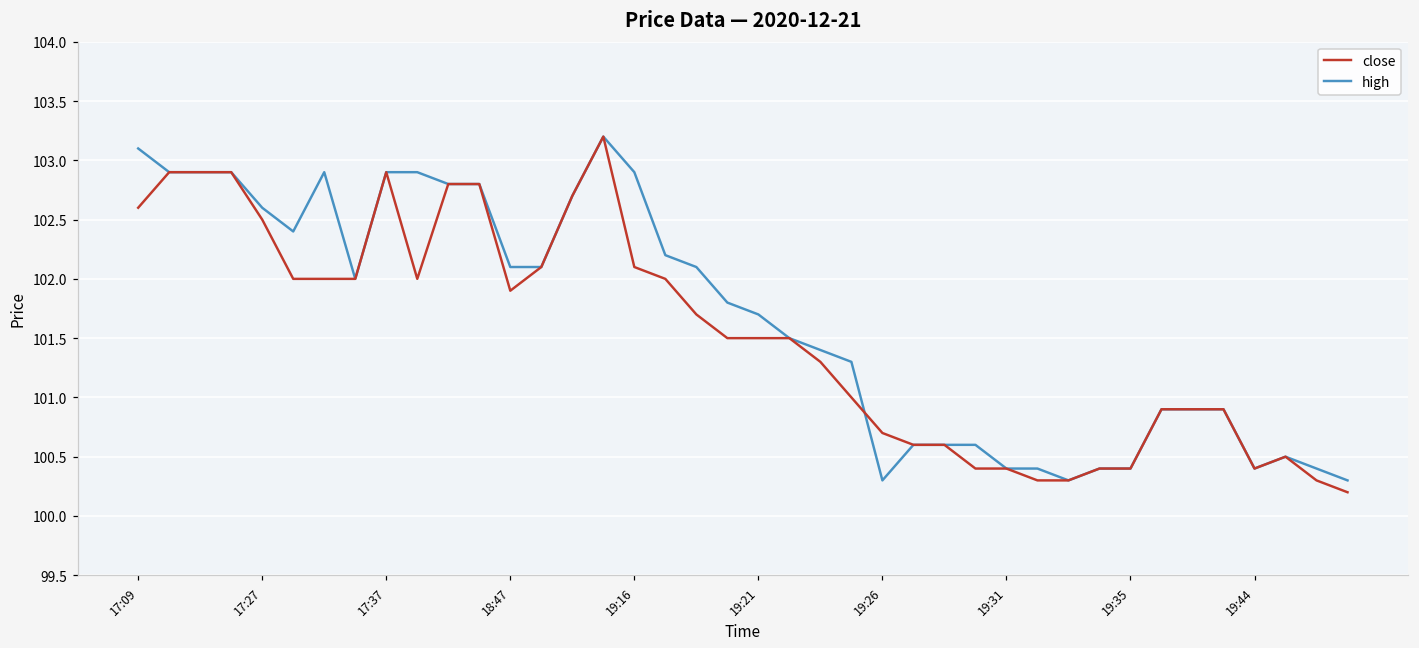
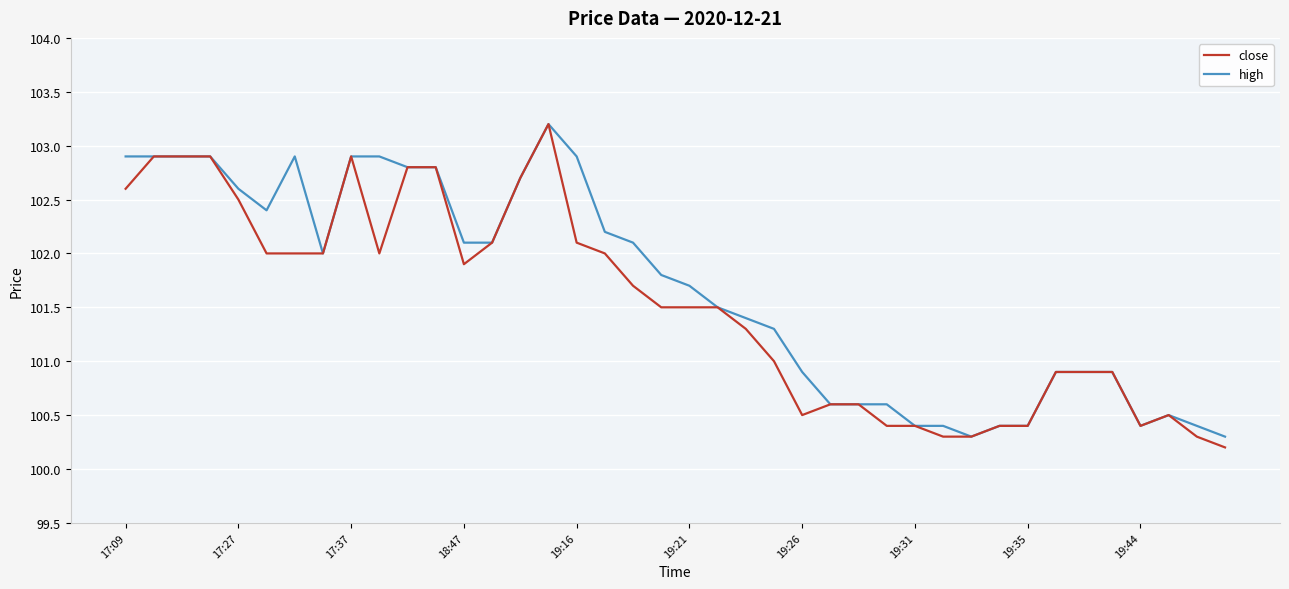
  {
    "close": {
      "17:09": 102.6,
      "17:27": 102.5,
      "18:47": 101.9,
      "19:16": 102.1,
      "19:21": 101.5,
-     "19:26": 100.7
+     "19:26": 100.5
    },
    "high": {
-     "17:09": 103.1,
+     "17:09": 102.9,
      "17:27": 102.6,
      "18:47": 102.1,
      "19:16": 102.9,
      "19:21": 101.7,
-     "19:26": 100.3
+     "19:26": 100.9
    }
  }
